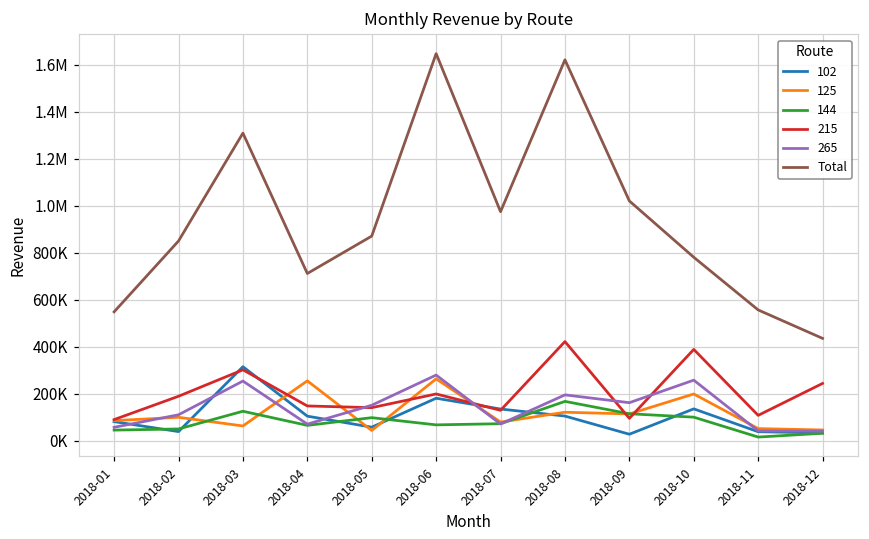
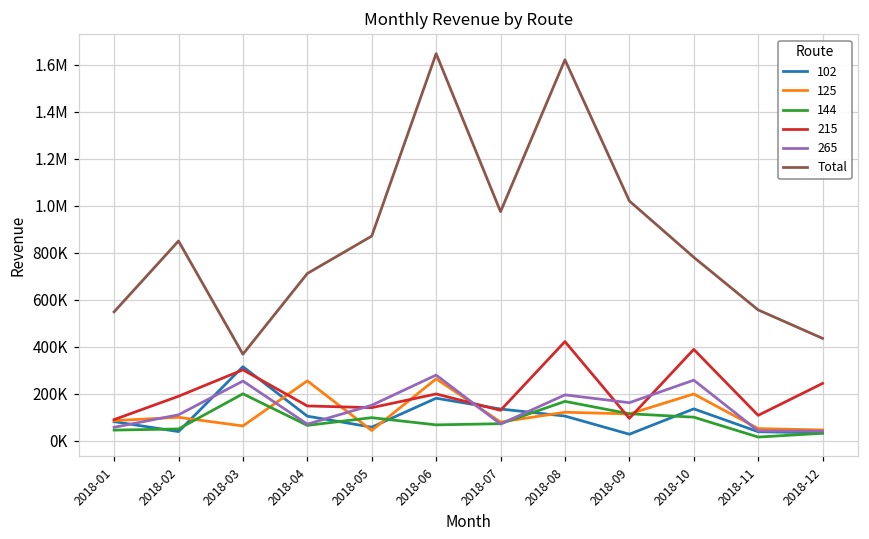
  {
    "102": {
      "2018-03": 320000,
      "2018-04": 110000,
      "2018-05": 60000,
      "2018-06": 180000,
      "2018-08": 110000,
      "2018-09": 30000,
      "2018-10": 140000
    },
    "125": {
      "2018-03": 60000,
      "2018-04": 260000,
      "2018-05": 40000,
      "2018-06": 260000,
      "2018-08": 120000,
      "2018-10": 200000
    },
    "144": {
-     "2018-03": 130000,
+     "2018-03": 200000,
      "2018-05": 100000,
      "2018-06": 70000,
      "2018-08": 170000,
      "2018-10": 100000,
      "2018-11": 20000
    },
    "215": {
      "2018-02": 190000,
      "2018-03": 300000,
      "2018-04": 150000,
      "2018-06": 200000,
      "2018-08": 420000,
      "2018-09": 100000,
      "2018-10": 390000,
      "2018-11": 110000,
      "2018-12": 240000
    },
    "265": {
      "2018-03": 250000,
      "2018-06": 280000,
      "2018-08": 200000,
      "2018-09": 160000,
      "2018-10": 260000
    },
    "Total": {
      "2018-01": 550000,
      "2018-02": 850000,
-     "2018-03": 1310000,
+     "2018-03": 370000,
      "2018-04": 710000,
      "2018-05": 870000,
      "2018-06": 1650000,
      "2018-07": 980000,
      "2018-08": 1620000,
      "2018-09": 1020000,
      "2018-10": 780000,
      "2018-11": 560000,
      "2018-12": 440000
    }
  }
